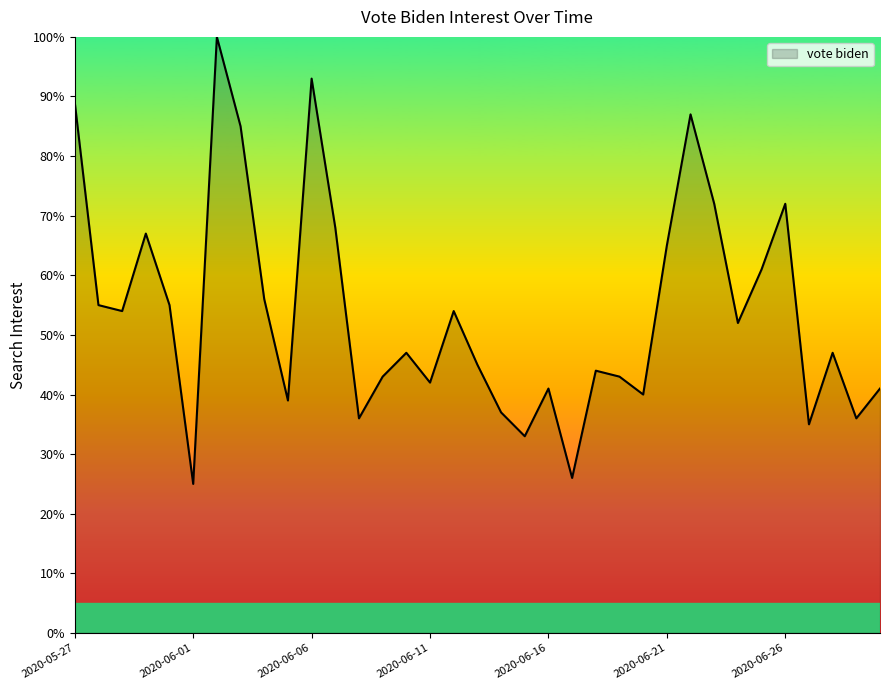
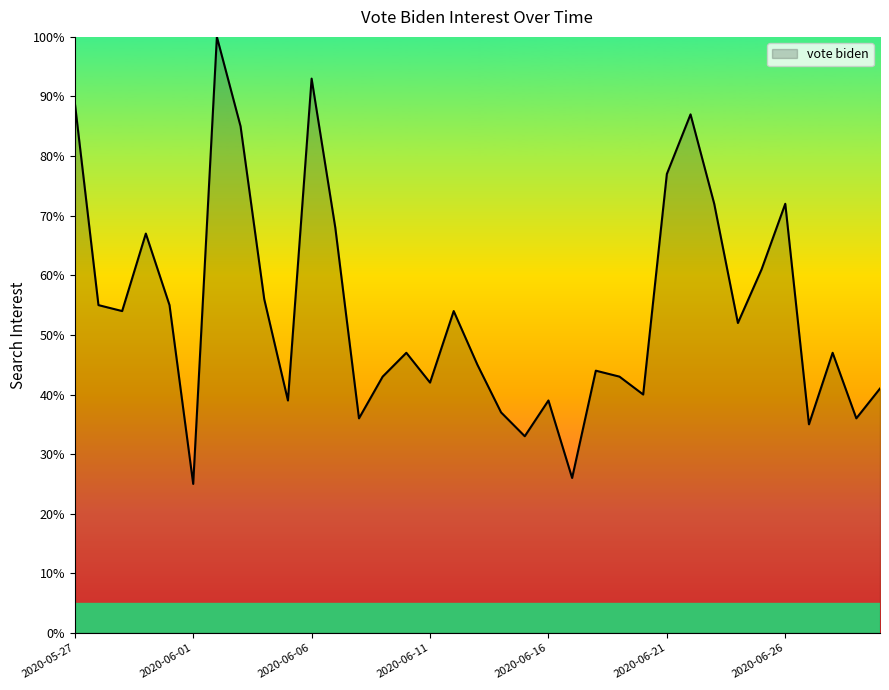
  {
    "2020-05-27": "89%",
    "2020-06-01": "25%",
    "2020-06-06": "93%",
    "2020-06-11": "42%",
-   "2020-06-16": "41%",
-   "2020-06-21": "65%",
+   "2020-06-16": "39%",
+   "2020-06-21": "77%",
    "2020-06-26": "72%"
  }
